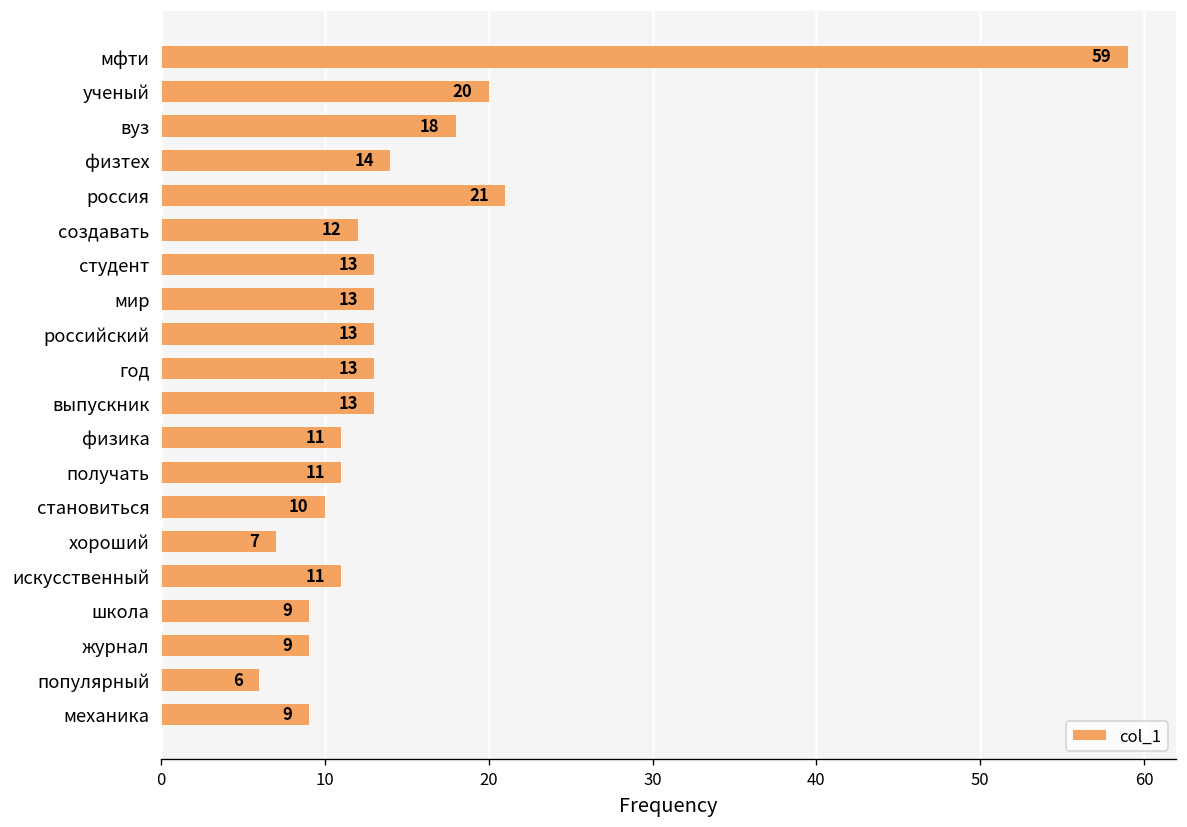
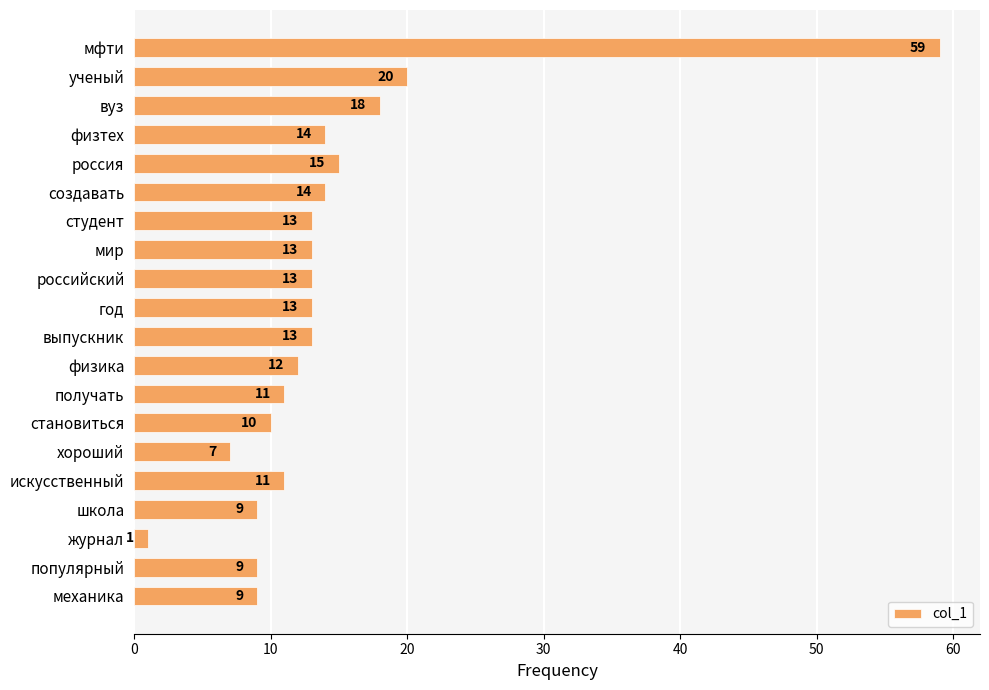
  {
    "мфти": 59,
    "ученый": 20,
    "вуз": 18,
    "физтех": 14,
-   "россия": 21,
-   "создавать": 12,
+   "россия": 15,
+   "создавать": 14,
    "студент": 13,
    "мир": 13,
    "российский": 13,
    "год": 13,
    "выпускник": 13,
-   "физика": 11,
+   "физика": 12,
    "получать": 11,
    "становиться": 10,
    "хороший": 7,
    "искусственный": 11,
    "школа": 9,
-   "журнал": 9,
-   "популярный": 6,
+   "журнал": 1,
+   "популярный": 9,
    "механика": 9
  }
